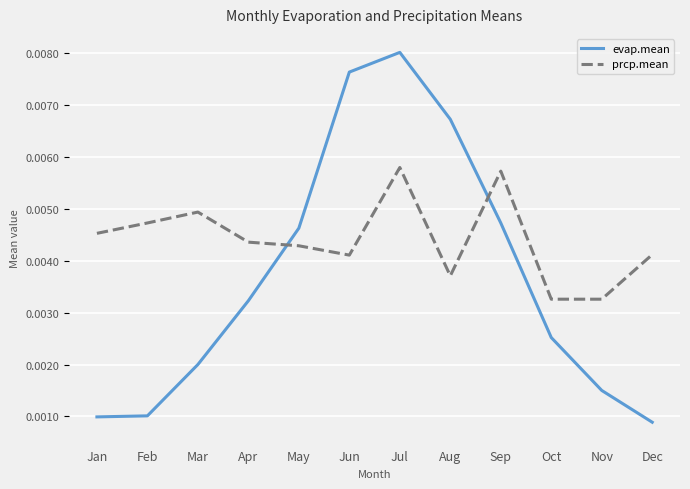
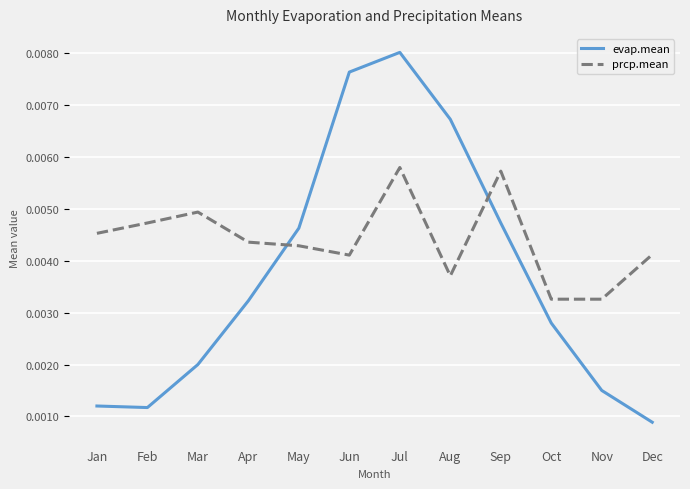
  {
    "evap.mean": {
-     "Jan": 0.0010,
-     "Feb": 0.0010,
+     "Jan": 0.0012,
+     "Feb": 0.0012,
      "Mar": 0.0020,
      "Apr": 0.0032,
      "May": 0.0046,
      "Jun": 0.0076,
      "Jul": 0.0080,
      "Aug": 0.0067,
      "Sep": 0.0047,
-     "Oct": 0.0025,
+     "Oct": 0.0028,
      "Nov": 0.0015,
      "Dec": 0.0009
    },
    "prcp.mean": {
      "Jan": 0.0045,
      "Feb": 0.0047,
      "Mar": 0.0049,
      "Apr": 0.0044,
      "May": 0.0043,
      "Jun": 0.0041,
      "Jul": 0.0058,
      "Aug": 0.0037,
      "Sep": 0.0057,
      "Oct": 0.0033,
      "Nov": 0.0033,
      "Dec": 0.0041
    }
  }
